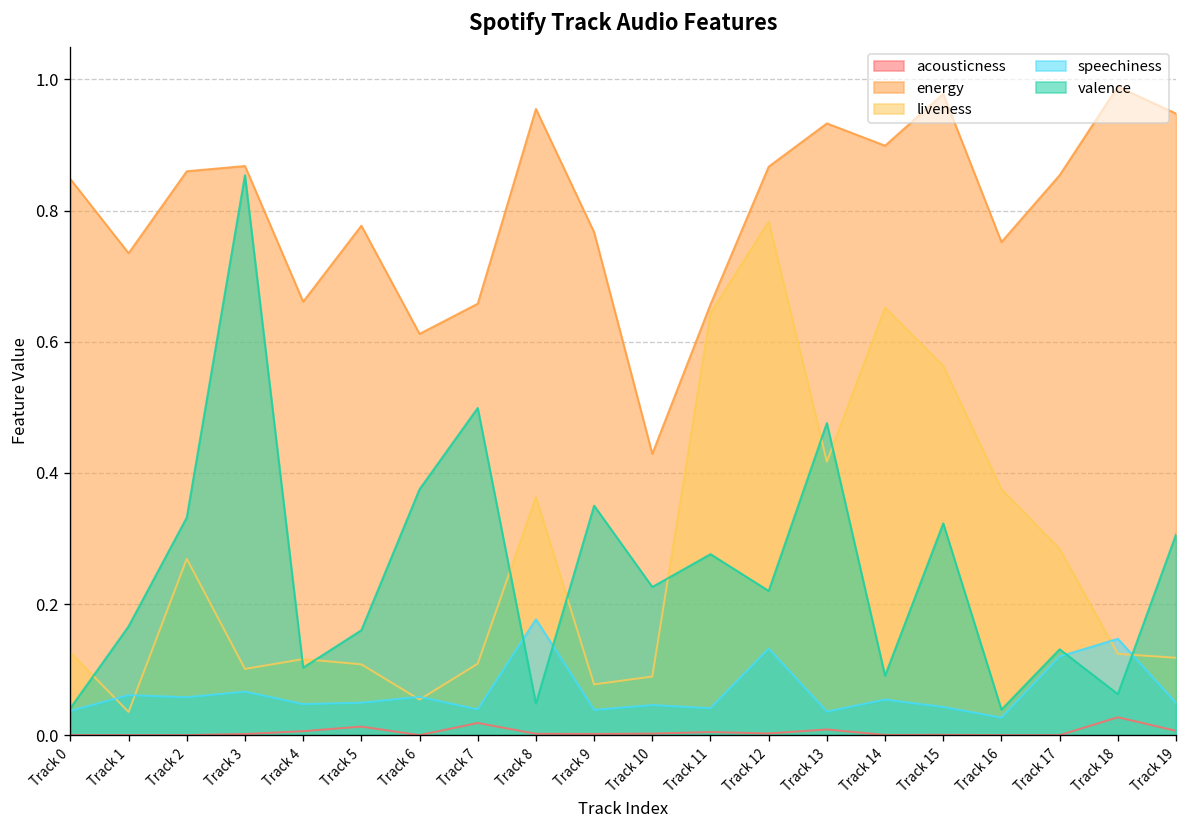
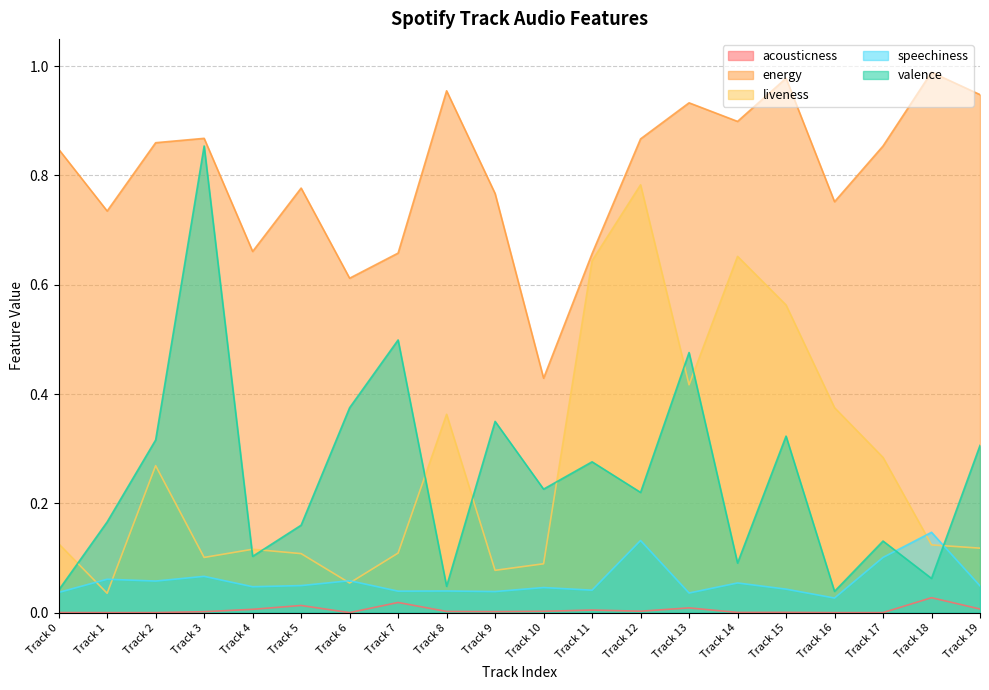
  {
    "speechiness": {
      "Track 1": 0.06,
      "Track 2": 0.06,
      "Track 3": 0.07,
      "Track 4": 0.05,
      "Track 5": 0.05,
      "Track 7": 0.04,
-     "Track 8": 0.18,
+     "Track 8": 0.04,
      "Track 9": 0.04,
      "Track 10": 0.05,
      "Track 11": 0.04,
      "Track 12": 0.13,
      "Track 13": 0.04,
      "Track 14": 0.05,
      "Track 15": 0.04,
      "Track 16": 0.03,
-     "Track 17": 0.12,
+     "Track 17": 0.10,
      "Track 18": 0.15,
      "Track 19": 0.05
    },
    "valence": {
      "Track 1": 0.17,
-     "Track 2": 0.33,
+     "Track 2": 0.32,
      "Track 3": 0.85,
      "Track 4": 0.10,
      "Track 5": 0.16,
      "Track 6": 0.38,
      "Track 7": 0.50,
      "Track 8": 0.05,
      "Track 9": 0.35,
      "Track 10": 0.23,
      "Track 11": 0.28,
      "Track 12": 0.22,
      "Track 13": 0.48,
      "Track 14": 0.09,
      "Track 15": 0.32,
      "Track 16": 0.04,
      "Track 17": 0.13,
      "Track 18": 0.06,
      "Track 19": 0.31
    }
  }
